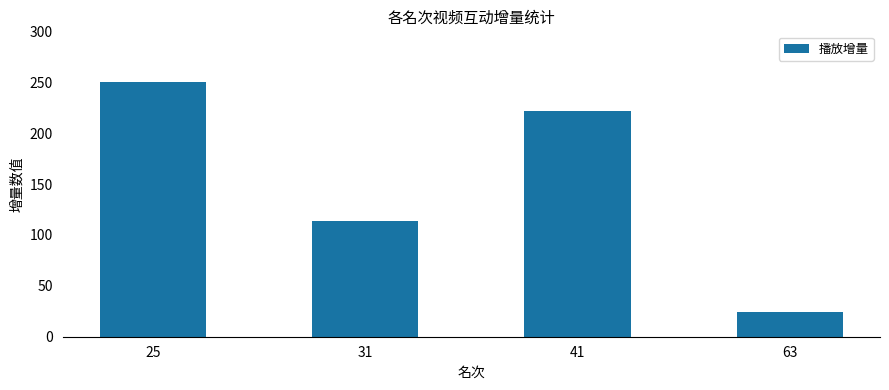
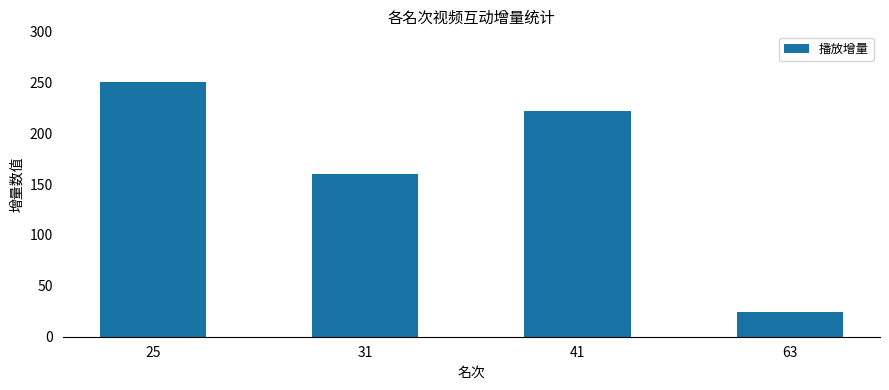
  {
    "25": 250,
-   "31": 114,
+   "31": 160,
    "41": 222,
    "63": 24
  }
